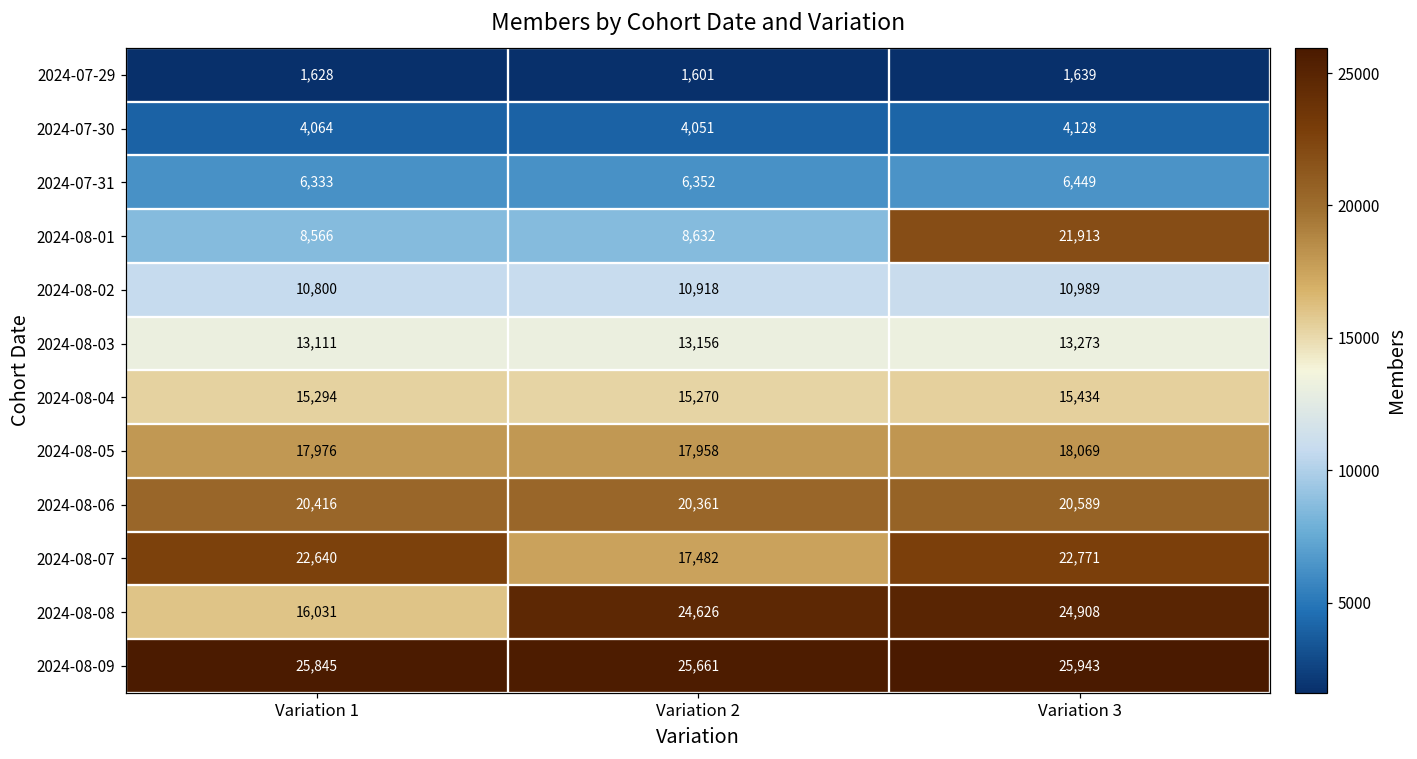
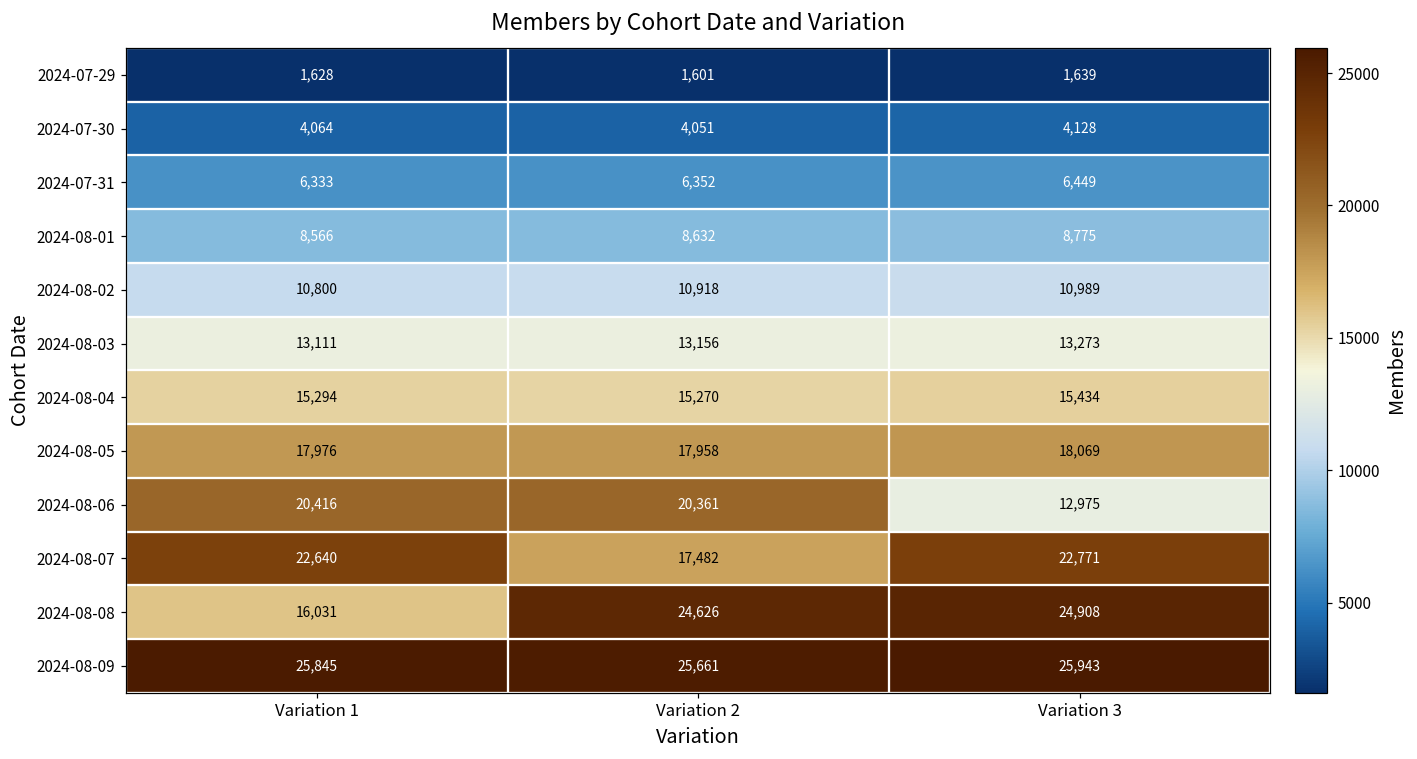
  {
    "2024-07-29": {
      "Variation 1": "1,628",
      "Variation 2": "1,601",
      "Variation 3": "1,639"
    },
    "2024-07-30": {
      "Variation 1": "4,064",
      "Variation 2": "4,051",
      "Variation 3": "4,128"
    },
    "2024-07-31": {
      "Variation 1": "6,333",
      "Variation 2": "6,352",
      "Variation 3": "6,449"
    },
    "2024-08-01": {
      "Variation 1": "8,566",
      "Variation 2": "8,632",
-     "Variation 3": "21,913"
+     "Variation 3": "8,775"
    },
    "2024-08-02": {
      "Variation 1": "10,800",
      "Variation 2": "10,918",
      "Variation 3": "10,989"
    },
    "2024-08-03": {
      "Variation 1": "13,111",
      "Variation 2": "13,156",
      "Variation 3": "13,273"
    },
    "2024-08-04": {
      "Variation 1": "15,294",
      "Variation 2": "15,270",
      "Variation 3": "15,434"
    },
    "2024-08-05": {
      "Variation 1": "17,976",
      "Variation 2": "17,958",
      "Variation 3": "18,069"
    },
    "2024-08-06": {
      "Variation 1": "20,416",
      "Variation 2": "20,361",
-     "Variation 3": "20,589"
+     "Variation 3": "12,975"
    },
    "2024-08-07": {
      "Variation 1": "22,640",
      "Variation 2": "17,482",
      "Variation 3": "22,771"
    },
    "2024-08-08": {
      "Variation 1": "16,031",
      "Variation 2": "24,626",
      "Variation 3": "24,908"
    },
    "2024-08-09": {
      "Variation 1": "25,845",
      "Variation 2": "25,661",
      "Variation 3": "25,943"
    }
  }
